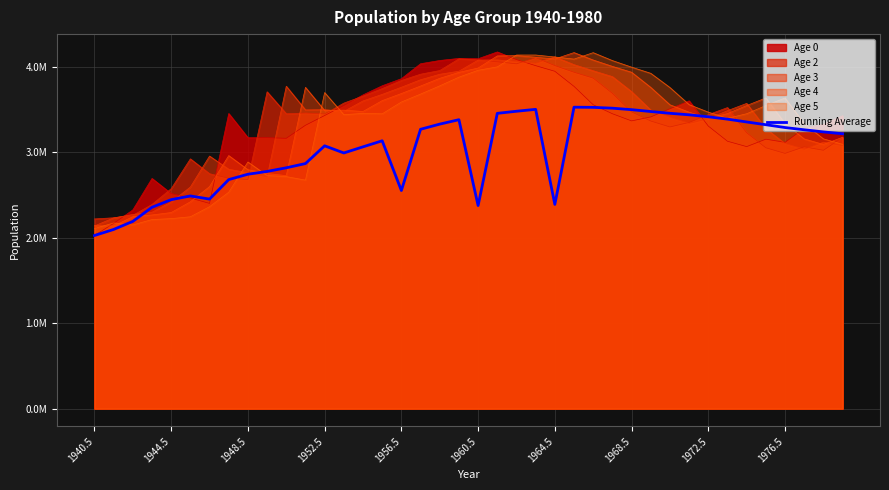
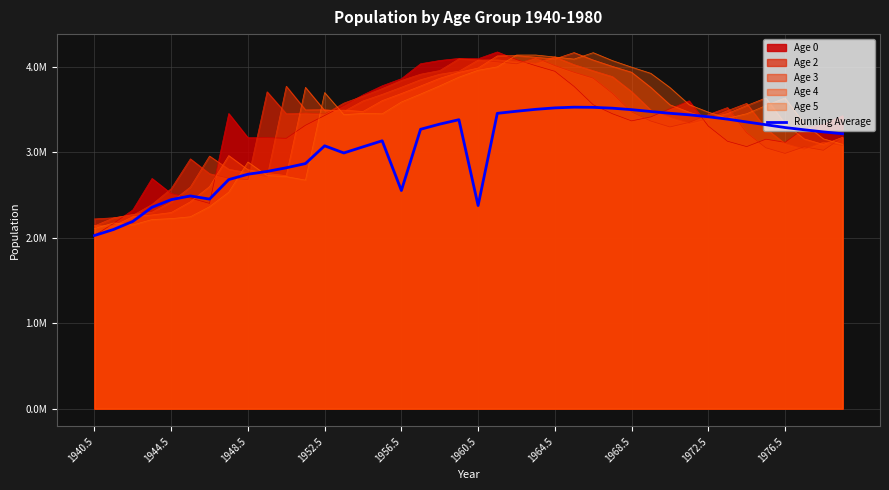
  {
    "Running Average": {
      "1952.5": 3100000,
      "1956.5": 2600000,
      "1960.5": 2400000,
-     "1964.5": 2400000
+     "1964.5": 3500000
    }
  }
